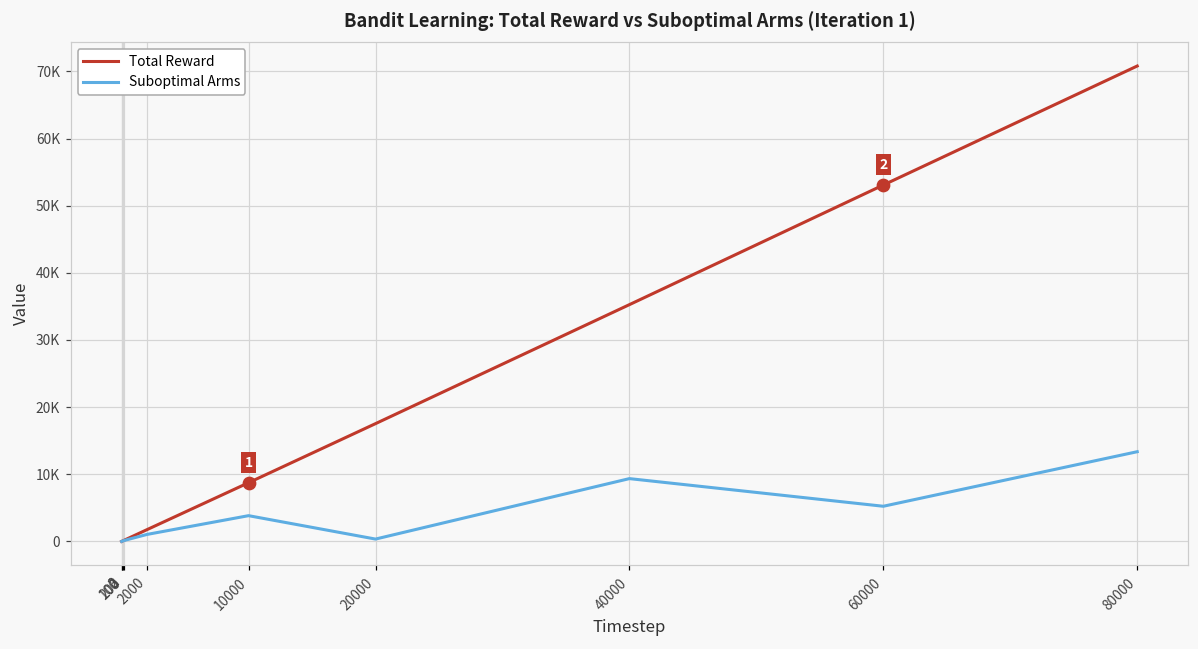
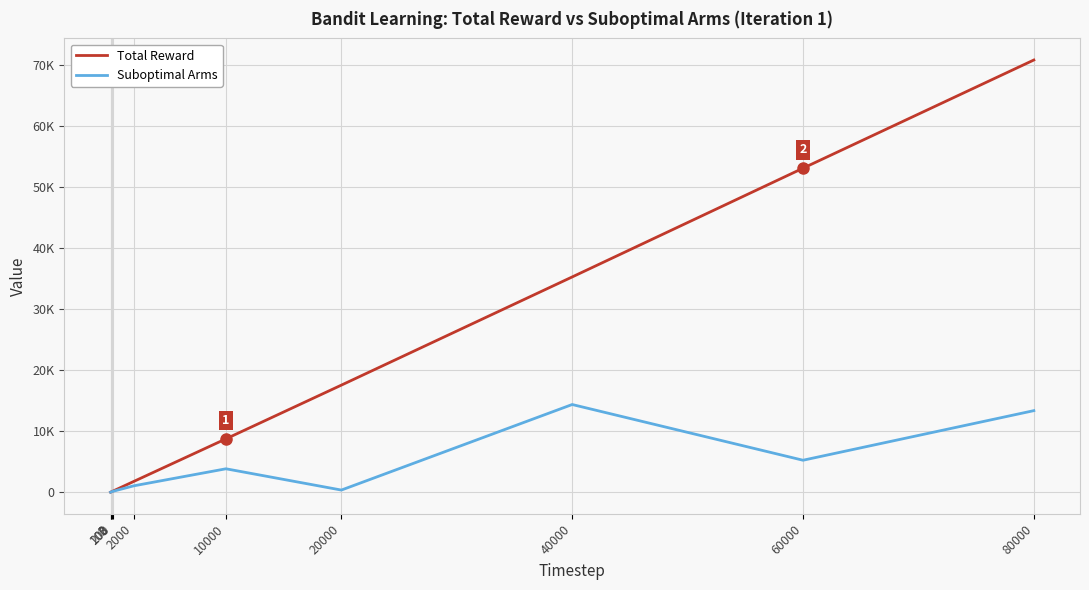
  {
    "Suboptimal Arms": {
      "2000": 1000,
      "10000": 4000,
      "20000": 0,
-     "40000": 9000,
+     "40000": 14000,
      "60000": 5000,
      "80000": 13000
    }
  }
